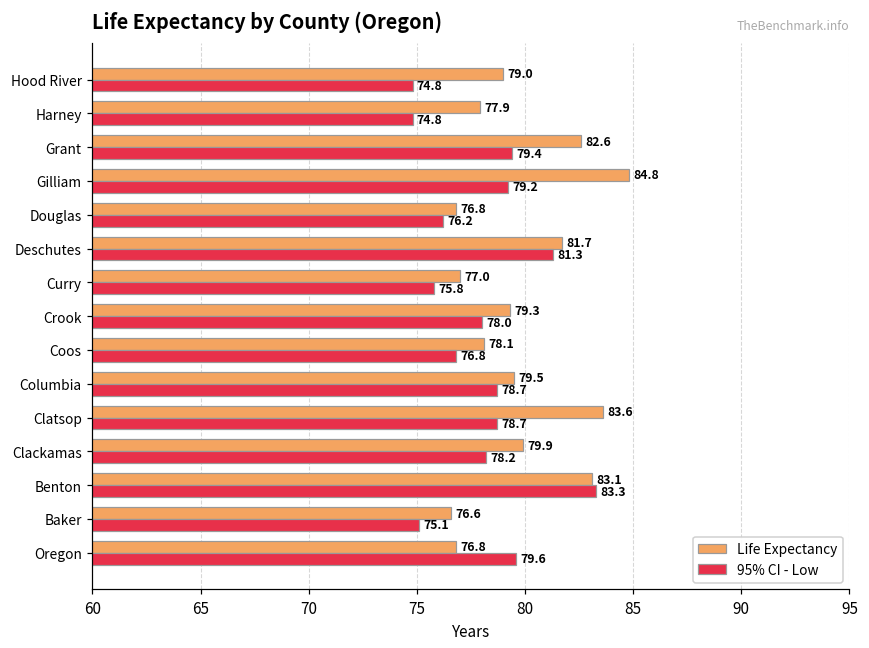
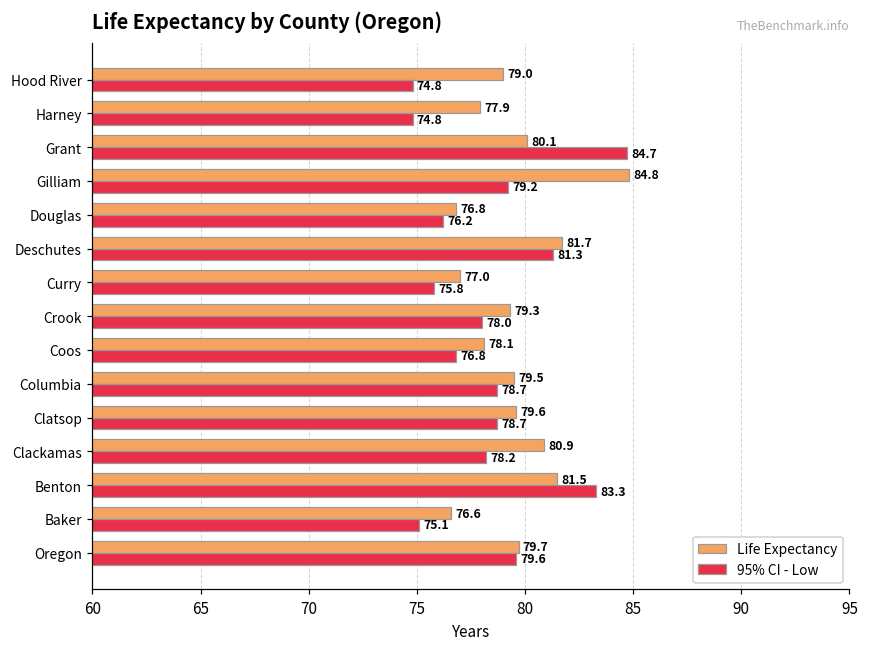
  {
    "Life Expectancy": {
      "Hood River": 79.0,
      "Harney": 77.9,
-     "Grant": 82.6,
+     "Grant": 80.1,
      "Gilliam": 84.8,
      "Douglas": 76.8,
      "Deschutes": 81.7,
      "Curry": 77.0,
      "Crook": 79.3,
      "Coos": 78.1,
      "Columbia": 79.5,
-     "Clatsop": 83.6,
-     "Clackamas": 79.9,
-     "Benton": 83.1,
+     "Clatsop": 79.6,
+     "Clackamas": 80.9,
+     "Benton": 81.5,
      "Baker": 76.6,
-     "Oregon": 76.8
+     "Oregon": 79.7
    },
    "95% CI - Low": {
      "Hood River": 74.8,
      "Harney": 74.8,
-     "Grant": 79.4,
+     "Grant": 84.7,
      "Gilliam": 79.2,
      "Douglas": 76.2,
      "Deschutes": 81.3,
      "Curry": 75.8,
      "Crook": 78.0,
      "Coos": 76.8,
      "Columbia": 78.7,
      "Clatsop": 78.7,
      "Clackamas": 78.2,
      "Benton": 83.3,
      "Baker": 75.1,
      "Oregon": 79.6
    }
  }
